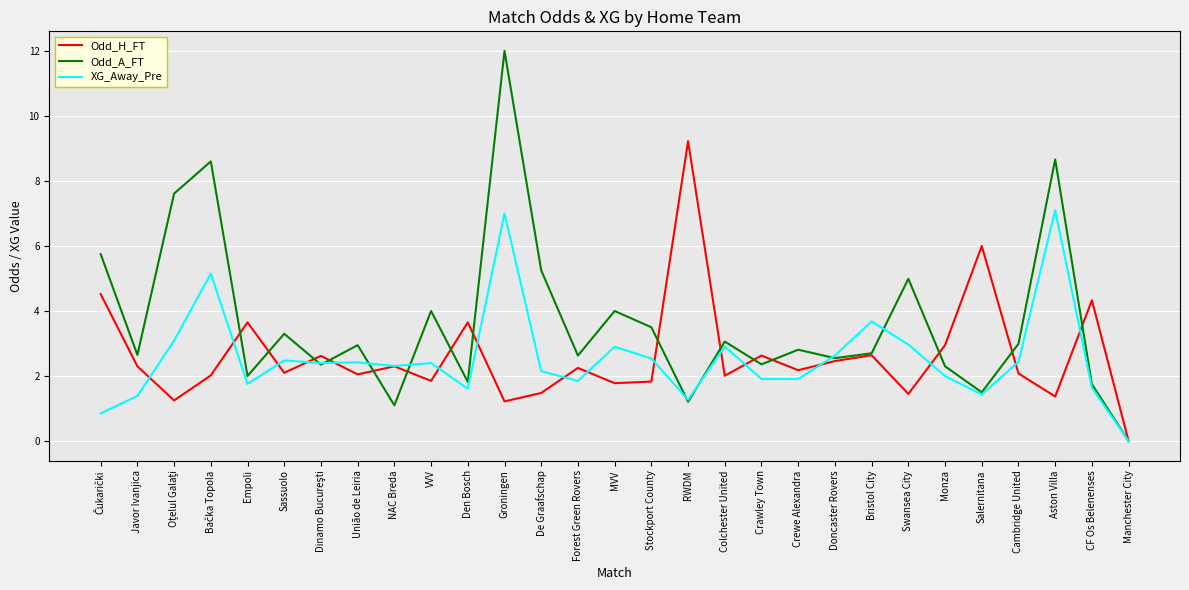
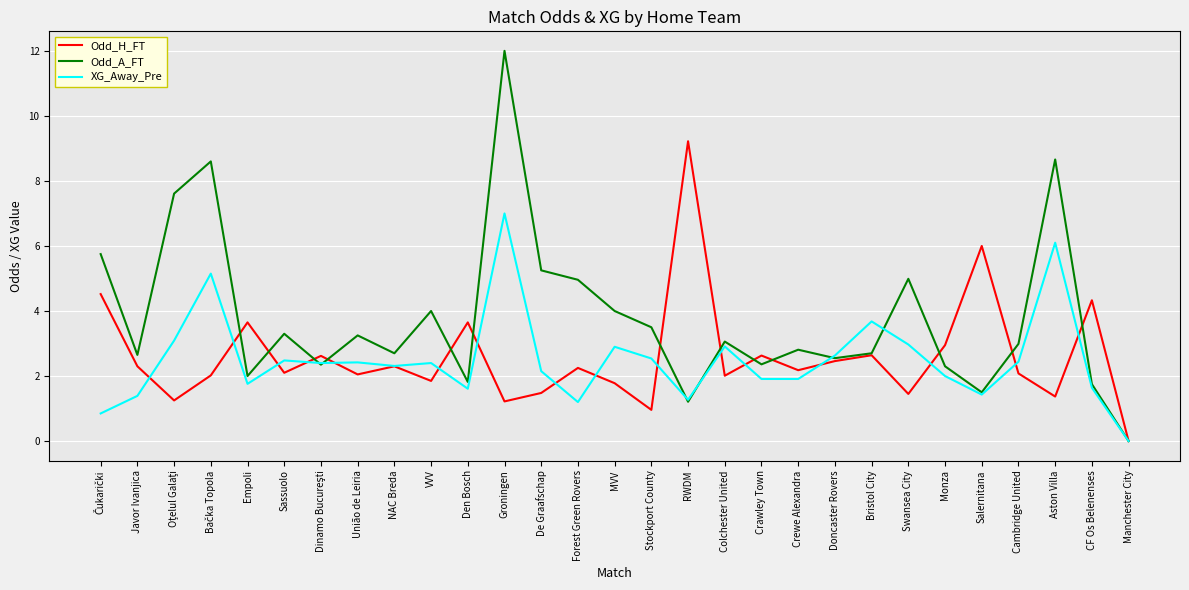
  {
    "Odd_H_FT": {
      "Čukarički": 4.5,
      "Javor Ivanjica": 2.3,
      "Oţelul Galaţi": 1.3,
      "Bačka Topola": 2.0,
      "Empoli": 3.7,
      "Sassuolo": 2.1,
      "Dinamo Bucureşti": 2.6,
      "União de Leiria": 2.1,
      "VVV": 1.9,
      "Den Bosch": 3.7,
      "Groningen": 1.2,
      "De Graafschap": 1.5,
      "Forest Green Rovers": 2.3,
      "MVV": 1.8,
-     "Stockport County": 1.8,
+     "Stockport County": 1.0,
      "RWDM": 9.2,
      "Colchester United": 2.0,
      "Crawley Town": 2.6,
      "Crewe Alexandra": 2.2,
      "Doncaster Rovers": 2.5,
      "Swansea City": 1.5,
      "Monza": 3.0,
      "Salernitana": 6.0,
      "Cambridge United": 2.1,
      "Aston Villa": 1.4,
      "CF Os Belenenses": 4.3
    },
    "Odd_A_FT": {
      "Čukarički": 5.8,
      "Javor Ivanjica": 2.7,
      "Oţelul Galaţi": 7.6,
      "Bačka Topola": 8.6,
      "Empoli": 2.0,
      "Sassuolo": 3.3,
-     "União de Leiria": 3.0,
-     "NAC Breda": 1.1,
+     "União de Leiria": 3.3,
+     "NAC Breda": 2.7,
      "VVV": 4.0,
      "Den Bosch": 1.8,
      "Groningen": 12.0,
      "De Graafschap": 5.3,
-     "Forest Green Rovers": 2.6,
+     "Forest Green Rovers": 5.0,
      "MVV": 4.0,
      "Stockport County": 3.5,
      "Colchester United": 3.1,
      "Crawley Town": 2.4,
      "Crewe Alexandra": 2.8,
      "Doncaster Rovers": 2.6,
      "Swansea City": 5.0,
      "Monza": 2.3,
      "Cambridge United": 3.0,
      "Aston Villa": 8.7,
      "CF Os Belenenses": 1.8
    },
    "XG_Away_Pre": {
      "Čukarički": 0.9,
      "Javor Ivanjica": 1.4,
      "Oţelul Galaţi": 3.1,
      "Bačka Topola": 5.2,
      "Empoli": 1.8,
      "Sassuolo": 2.5,
      "União de Leiria": 2.4,
      "VVV": 2.4,
      "Den Bosch": 1.6,
      "Groningen": 7.0,
      "De Graafschap": 2.2,
-     "Forest Green Rovers": 1.9,
+     "Forest Green Rovers": 1.2,
      "MVV": 2.9,
      "Stockport County": 2.5,
      "Colchester United": 2.9,
      "Crawley Town": 1.9,
      "Crewe Alexandra": 1.9,
      "Doncaster Rovers": 2.6,
      "Bristol City": 3.7,
      "Swansea City": 3.0,
      "Monza": 2.0,
      "Cambridge United": 2.4,
-     "Aston Villa": 7.1,
+     "Aston Villa": 6.1,
      "CF Os Belenenses": 1.6
    }
  }
